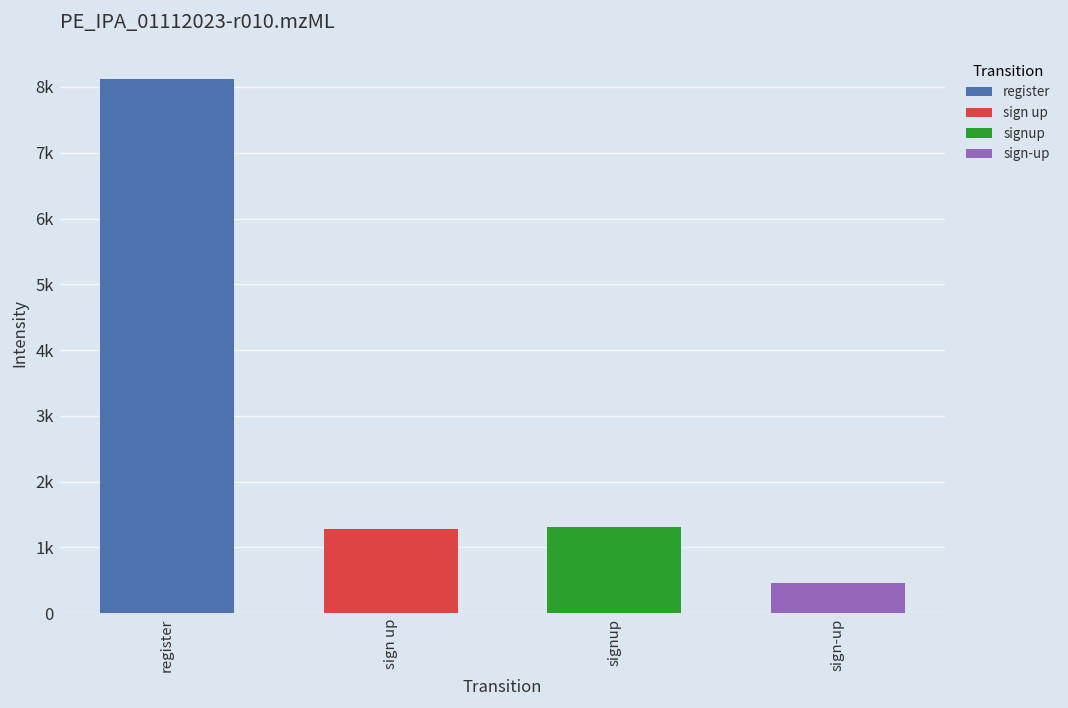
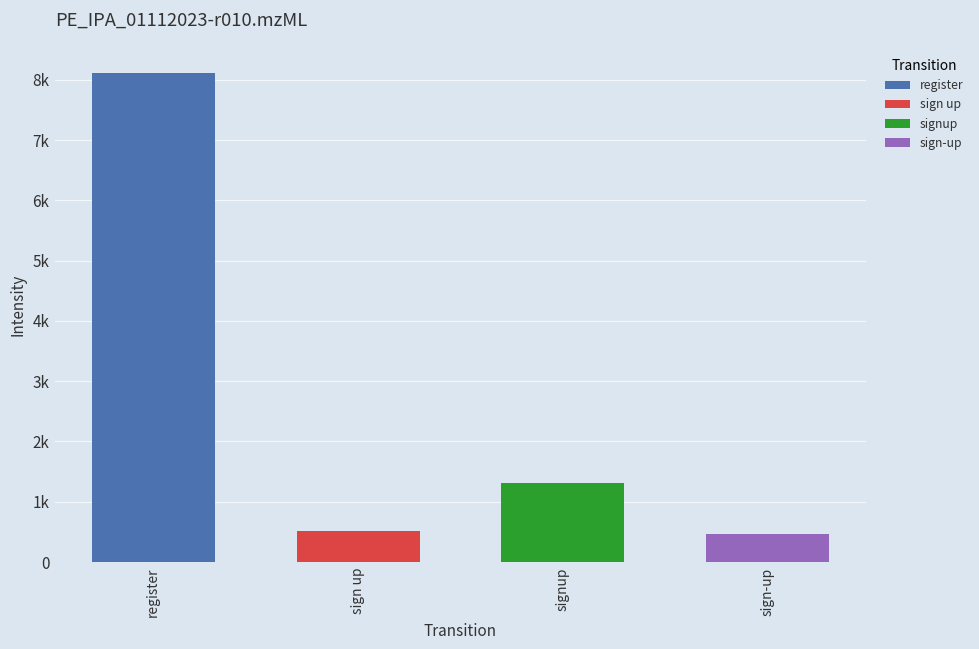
  {
    "register": 8100,
-   "sign up": 1300,
+   "sign up": 500,
    "signup": 1300,
    "sign-up": 500
  }
